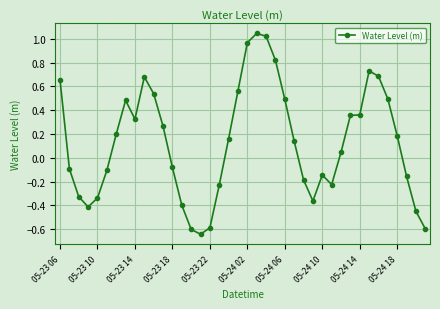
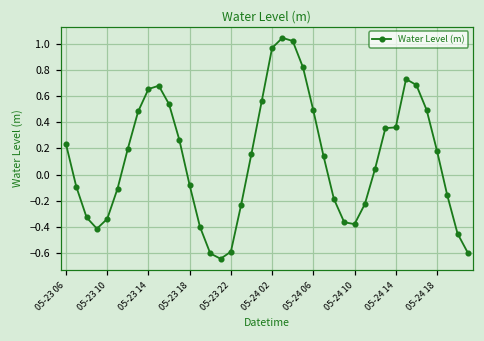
  {
-   "05-23 06": 0.65,
+   "05-23 06": 0.23,
    "05-23 10": -0.34,
-   "05-23 14": 0.32,
+   "05-23 14": 0.65,
    "05-23 18": -0.08,
    "05-23 22": -0.59,
    "05-24 02": 0.97,
    "05-24 06": 0.49,
-   "05-24 10": -0.14,
+   "05-24 10": -0.38,
    "05-24 14": 0.36,
    "05-24 18": 0.18
  }
